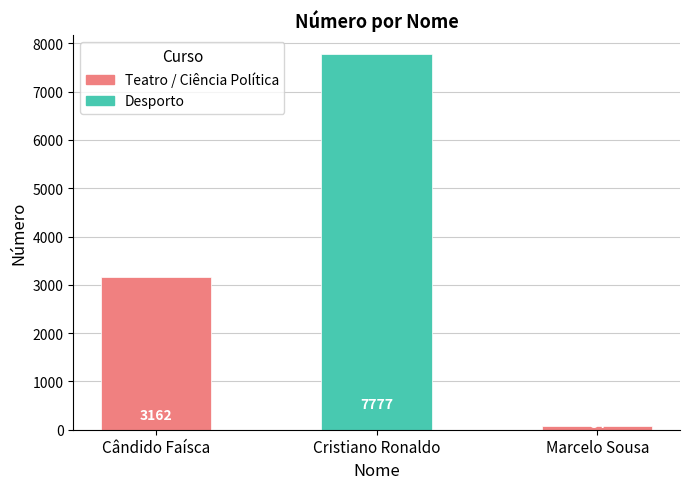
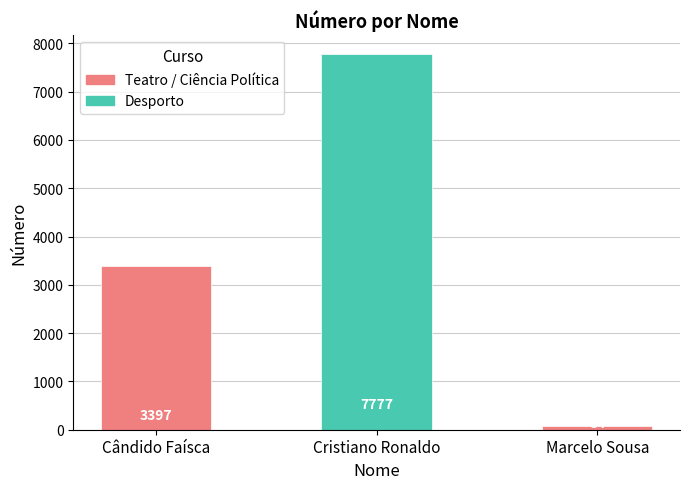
  {
-   "Cândido Faísca": 3162,
+   "Cândido Faísca": 3397,
    "Cristiano Ronaldo": 7777
  }
